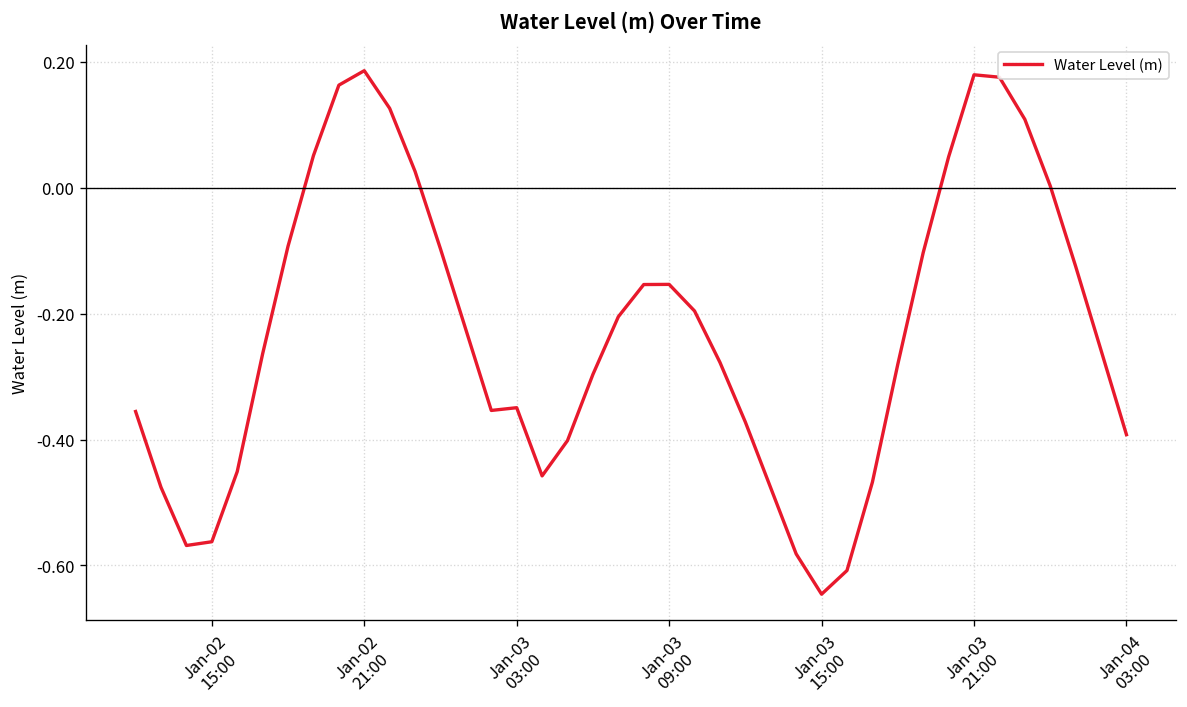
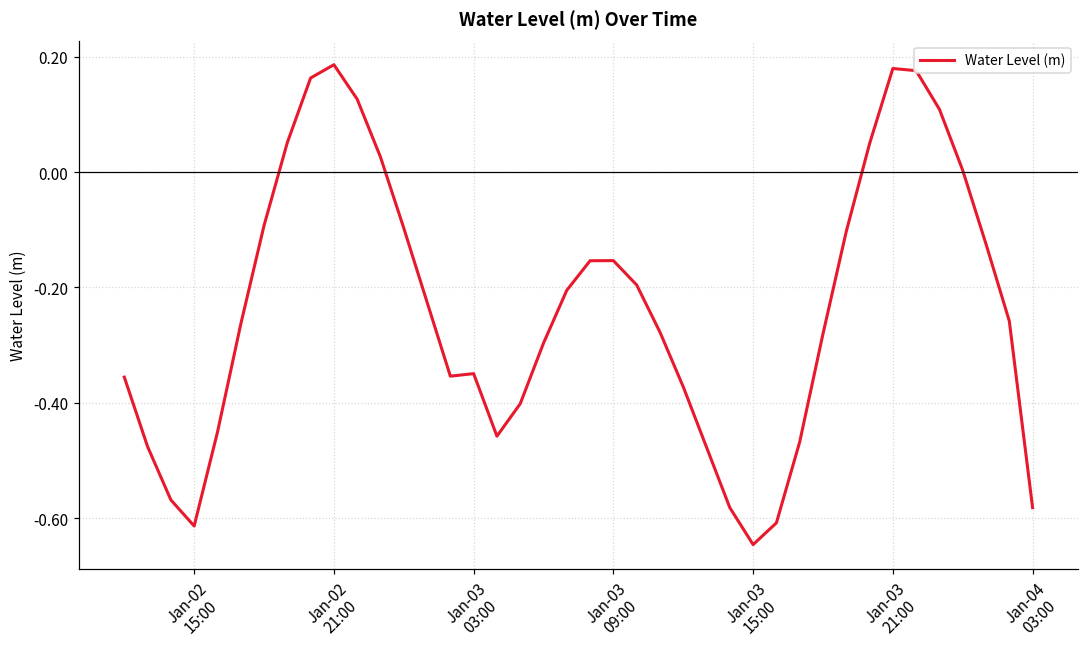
  {
-   "Jan-02 15:00": -0.56,
+   "Jan-02 15:00": -0.61,
    "Jan-02 21:00": 0.19,
    "Jan-03 03:00": -0.35,
    "Jan-03 09:00": -0.15,
    "Jan-03 15:00": -0.65,
    "Jan-03 21:00": 0.18,
-   "Jan-04 03:00": -0.39
+   "Jan-04 03:00": -0.58
  }
